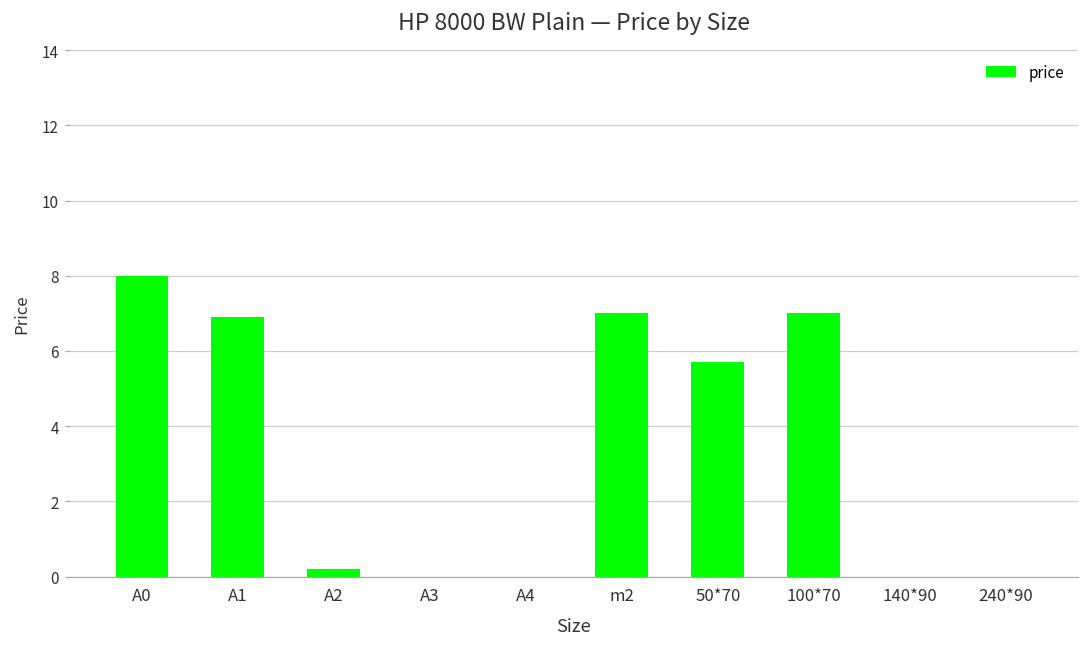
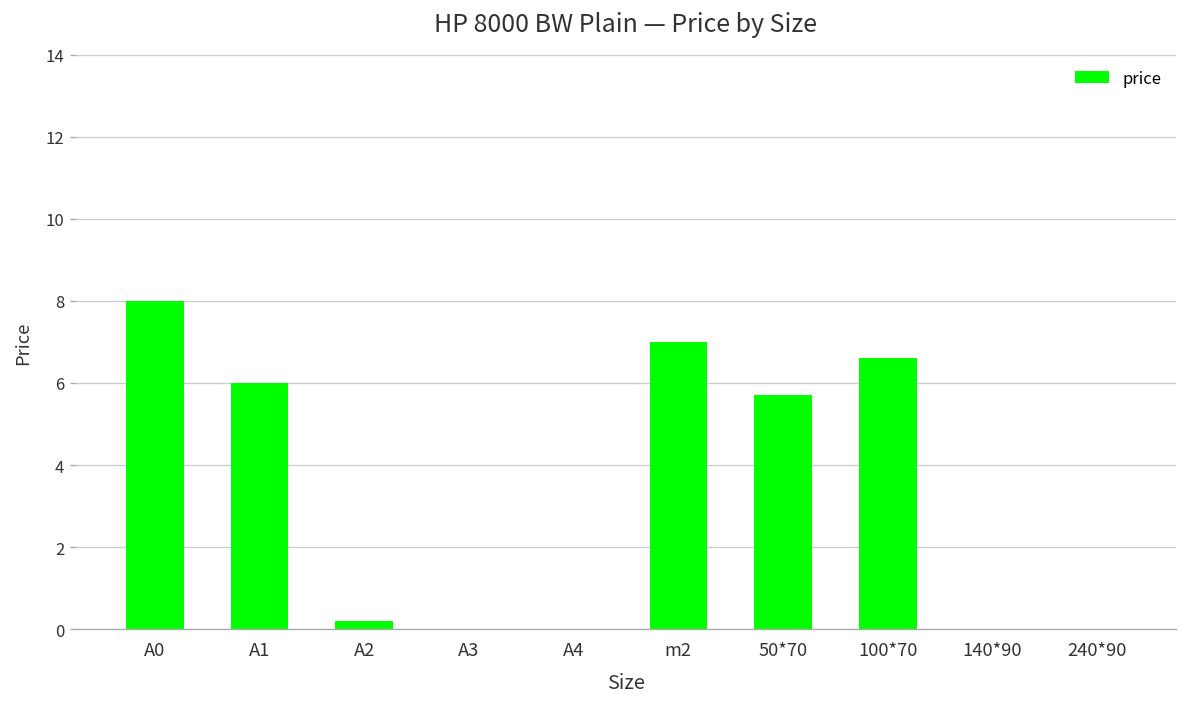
  {
    "A0": 8.0,
-   "A1": 6.9,
+   "A1": 6.0,
    "A2": 0.2,
    "A3": 0.0,
    "A4": 0.0,
    "m2": 7.0,
    "50*70": 5.7,
-   "100*70": 7.0,
+   "100*70": 6.6,
    "140*90": 0.0,
    "240*90": 0.0
  }
